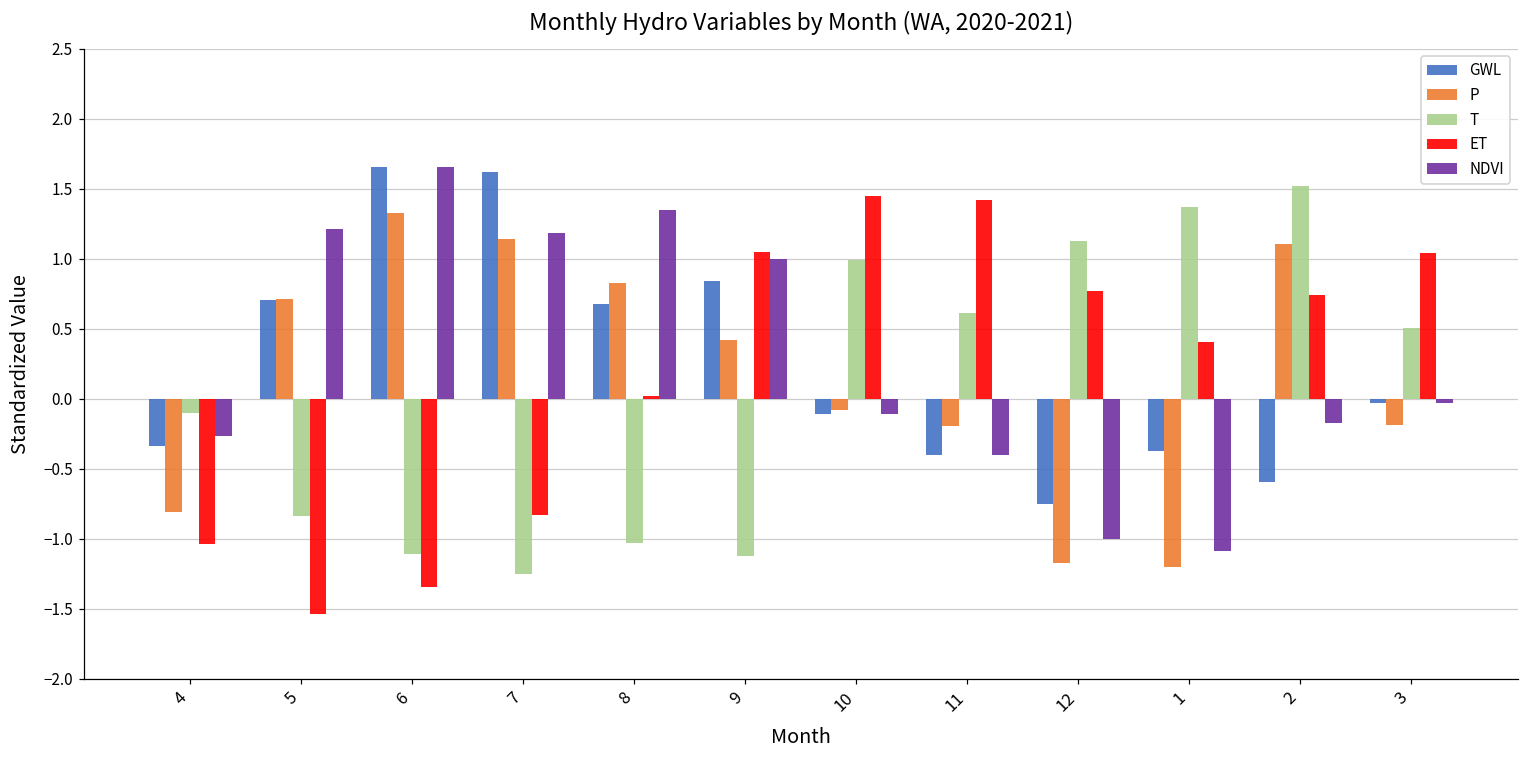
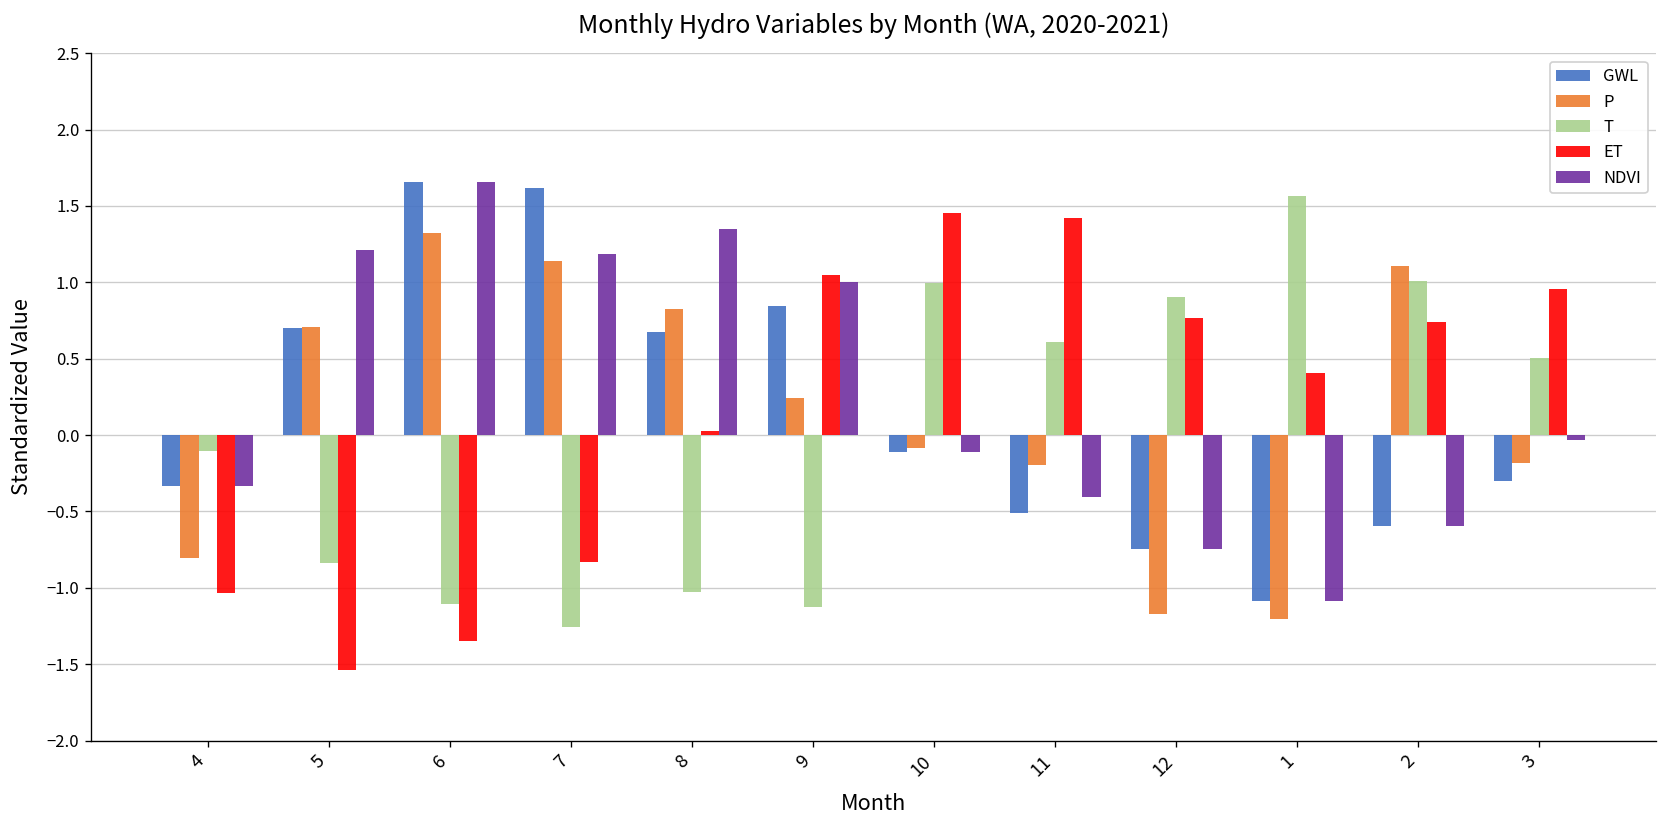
  {
    "GWL": {
      "4": -0.33,
      "5": 0.70,
      "6": 1.66,
      "7": 1.62,
      "8": 0.67,
      "9": 0.84,
      "10": -0.11,
-     "11": -0.40,
+     "11": -0.51,
      "12": -0.75,
-     "1": -0.37,
+     "1": -1.09,
      "2": -0.59,
-     "3": -0.03
+     "3": -0.30
    },
    "P": {
      "4": -0.81,
      "5": 0.71,
      "6": 1.32,
      "7": 1.14,
      "8": 0.83,
-     "9": 0.42,
+     "9": 0.25,
      "10": -0.08,
      "11": -0.20,
      "12": -1.17,
      "1": -1.20,
      "2": 1.11,
      "3": -0.19
    },
    "T": {
      "4": -0.10,
      "5": -0.84,
      "6": -1.11,
      "7": -1.25,
      "8": -1.03,
      "9": -1.13,
      "10": 0.99,
      "11": 0.61,
-     "12": 1.13,
-     "1": 1.37,
-     "2": 1.52,
+     "12": 0.90,
+     "1": 1.57,
+     "2": 1.01,
      "3": 0.51
    },
    "ET": {
      "4": -1.03,
      "5": -1.54,
      "6": -1.35,
      "7": -0.83,
      "8": 0.02,
      "9": 1.05,
      "10": 1.45,
      "11": 1.42,
      "12": 0.77,
      "1": 0.41,
      "2": 0.74,
-     "3": 1.04
+     "3": 0.95
    },
    "NDVI": {
-     "4": -0.27,
+     "4": -0.33,
      "5": 1.21,
      "6": 1.66,
      "7": 1.19,
      "8": 1.35,
      "9": 1.00,
      "10": -0.11,
      "11": -0.40,
-     "12": -1.00,
+     "12": -0.75,
      "1": -1.09,
-     "2": -0.17,
+     "2": -0.59,
      "3": -0.03
    }
  }
